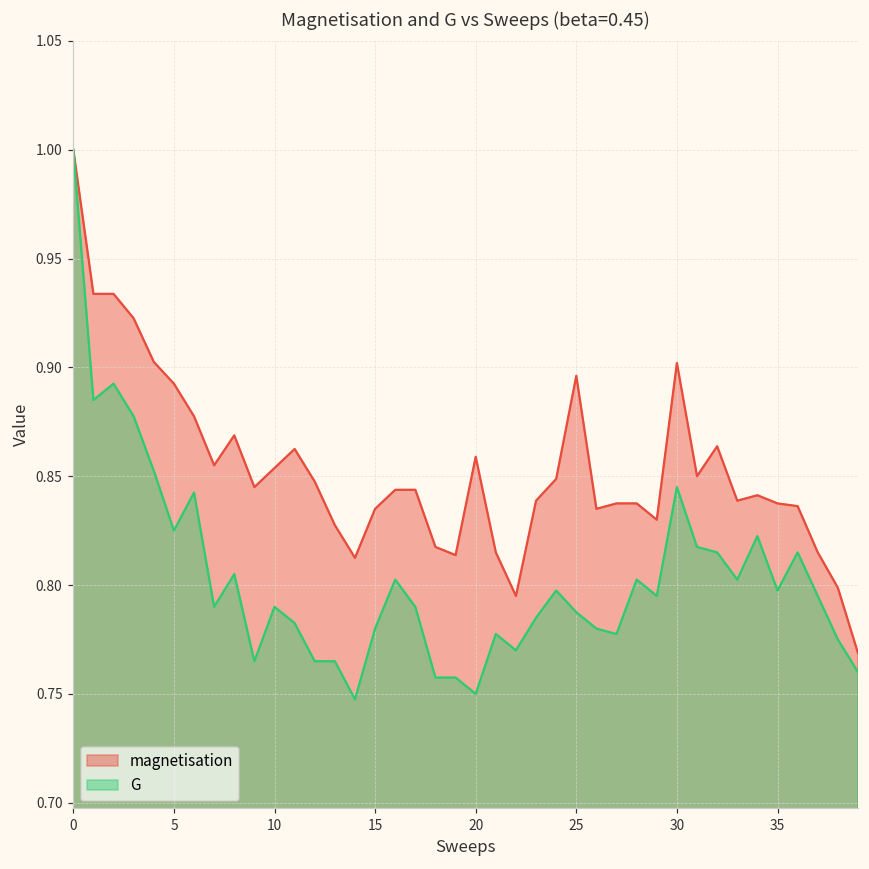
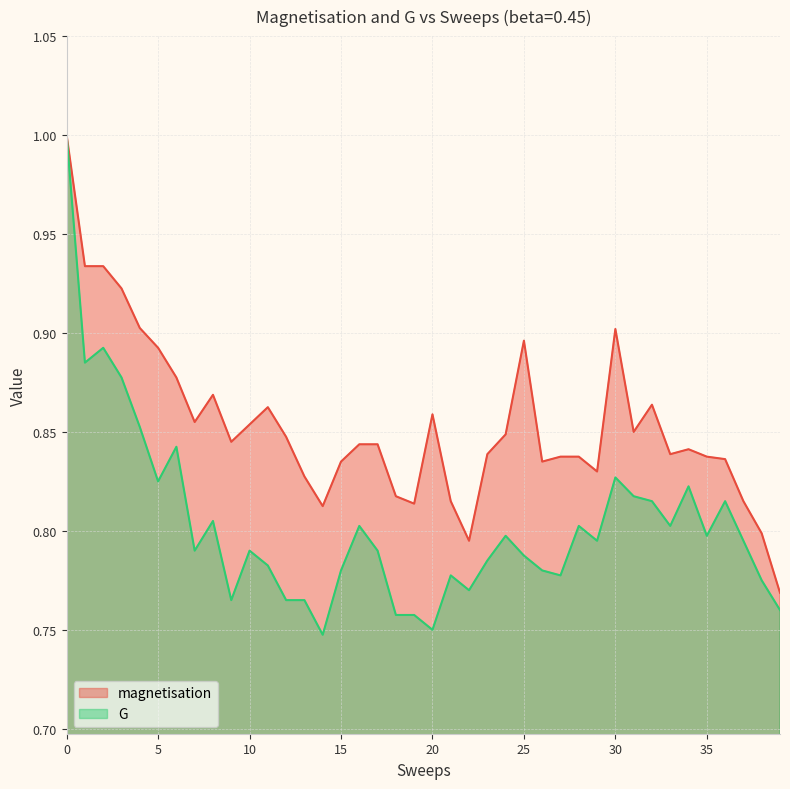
  {
    "magnetisation": {
      "5": 0.893,
      "10": 0.854,
      "15": 0.835,
      "20": 0.859,
      "25": 0.896,
      "30": 0.902,
      "35": 0.838
    },
    "G": {
      "5": 0.825,
      "10": 0.790,
      "15": 0.780,
      "20": 0.750,
      "25": 0.788,
-     "30": 0.845,
+     "30": 0.827,
      "35": 0.798
    }
  }
